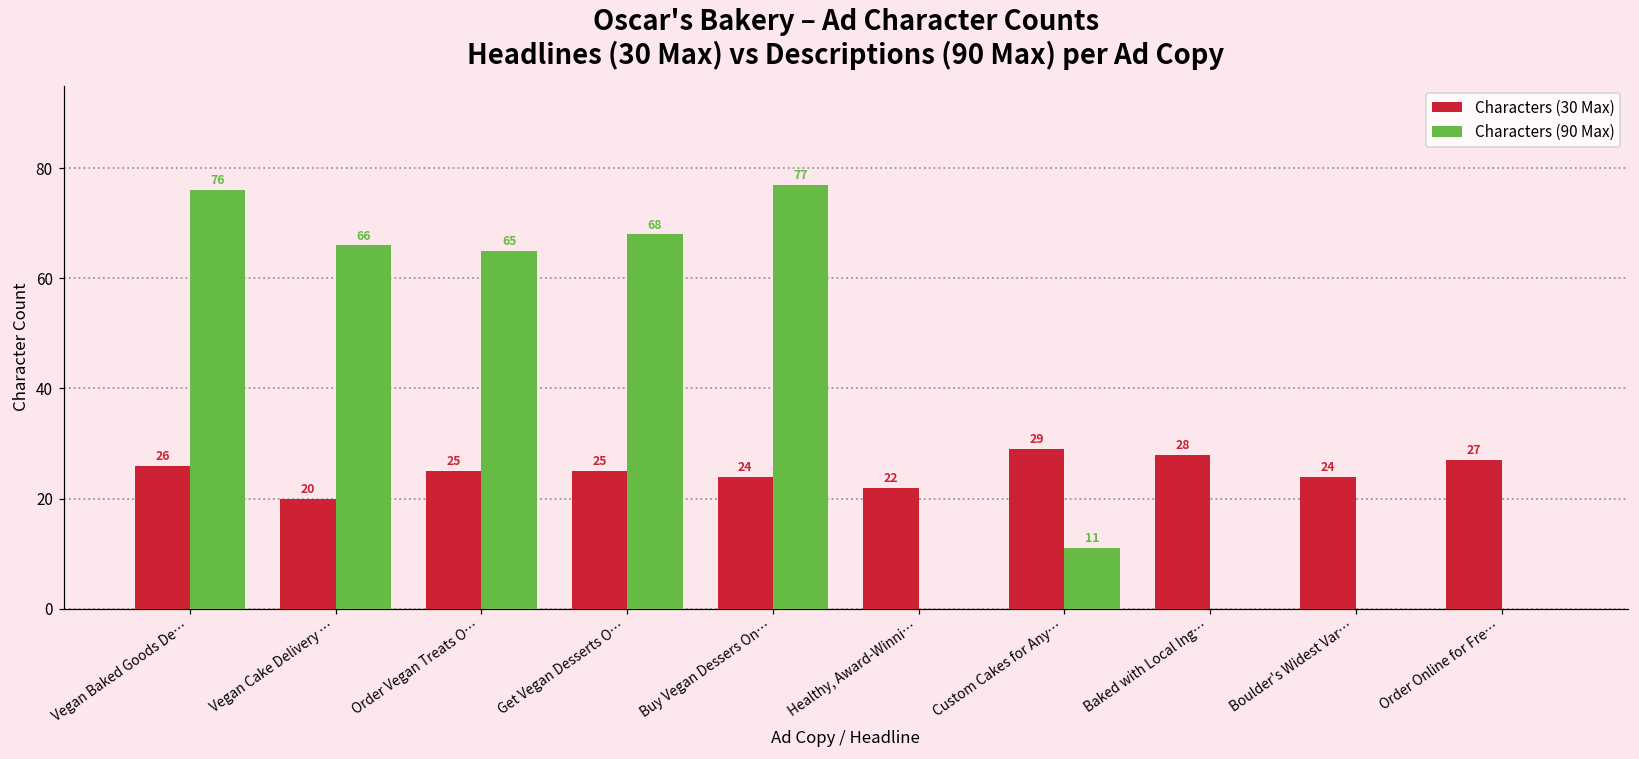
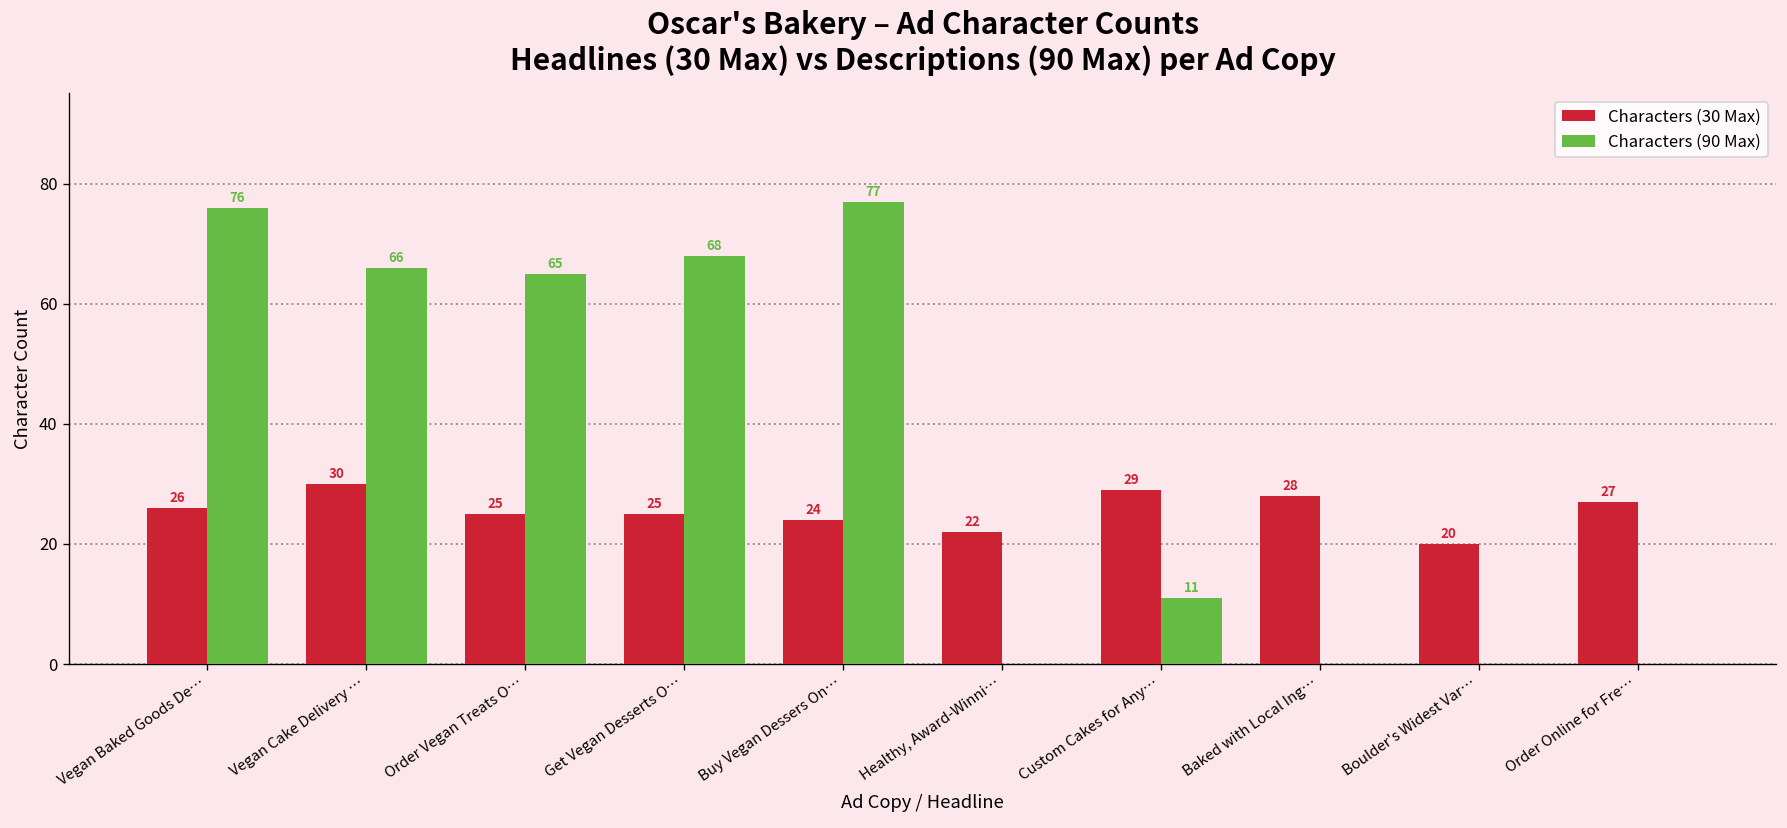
  {
    "Characters (30 Max)": {
      "Vegan Baked Goods De…": 26,
-     "Vegan Cake Delivery …": 20,
+     "Vegan Cake Delivery …": 30,
      "Order Vegan Treats O…": 25,
      "Get Vegan Desserts O…": 25,
      "Buy Vegan Dessers On…": 24,
      "Healthy, Award-Winni…": 22,
      "Custom Cakes for Any…": 29,
      "Baked with Local Ing…": 28,
-     "Boulder's Widest Var…": 24,
+     "Boulder's Widest Var…": 20,
      "Order Online for Fre…": 27
    },
    "Characters (90 Max)": {
      "Vegan Baked Goods De…": 76,
      "Vegan Cake Delivery …": 66,
      "Order Vegan Treats O…": 65,
      "Get Vegan Desserts O…": 68,
      "Buy Vegan Dessers On…": 77,
      "Custom Cakes for Any…": 11
    }
  }
